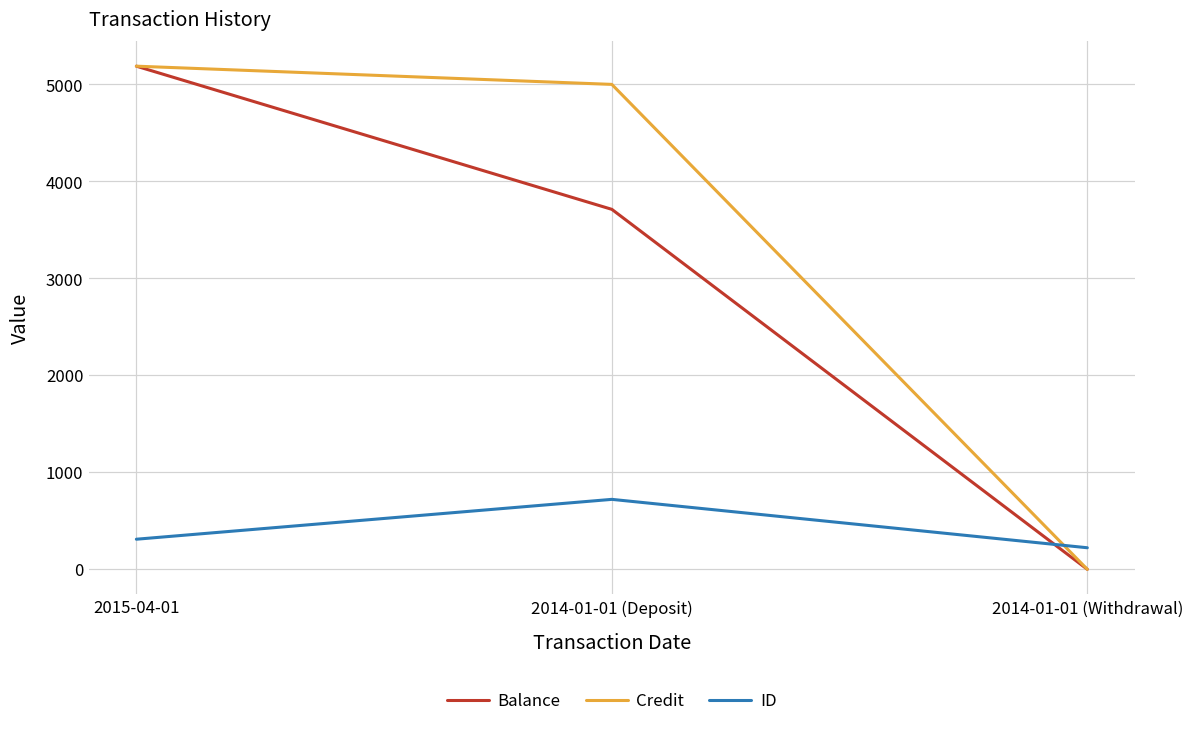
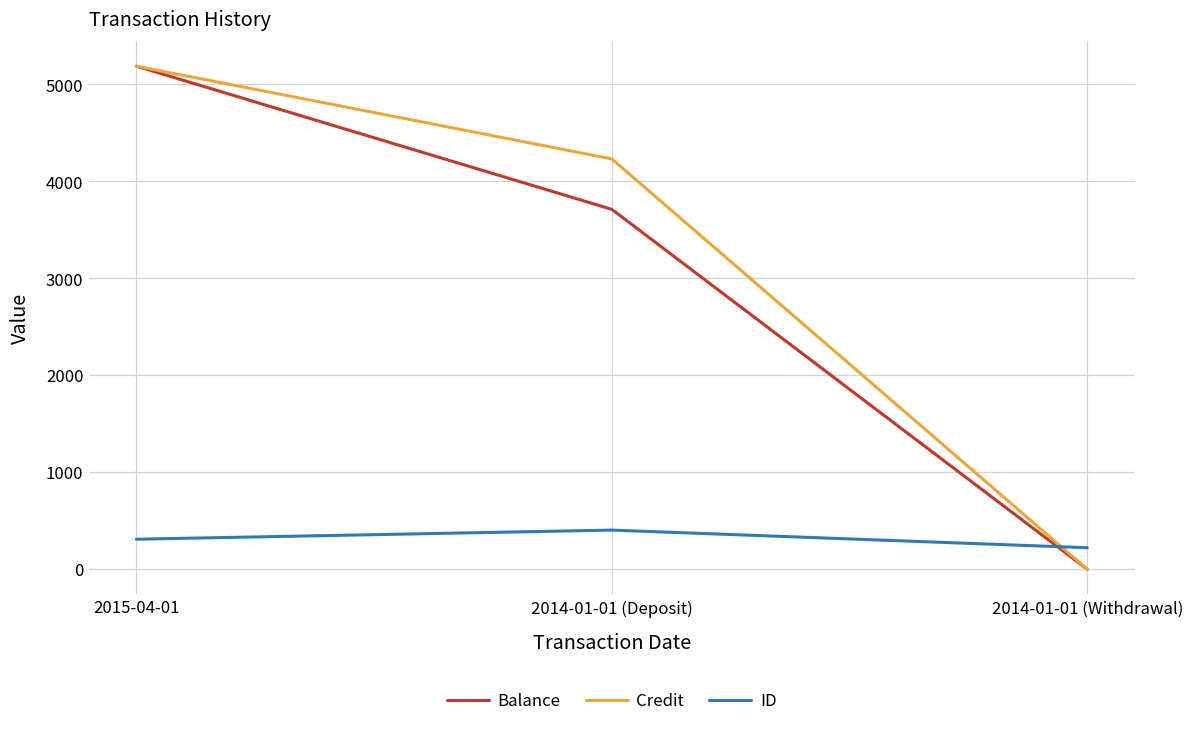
  {
    "Balance": {
      "2014-01-01 (Deposit)": 3700
    },
    "Credit": {
-     "2014-01-01 (Deposit)": 5000
+     "2014-01-01 (Deposit)": 4200
    },
    "ID": {
      "2015-04-01": 300,
-     "2014-01-01 (Deposit)": 700,
+     "2014-01-01 (Deposit)": 400,
      "2014-01-01 (Withdrawal)": 200
    }
  }
